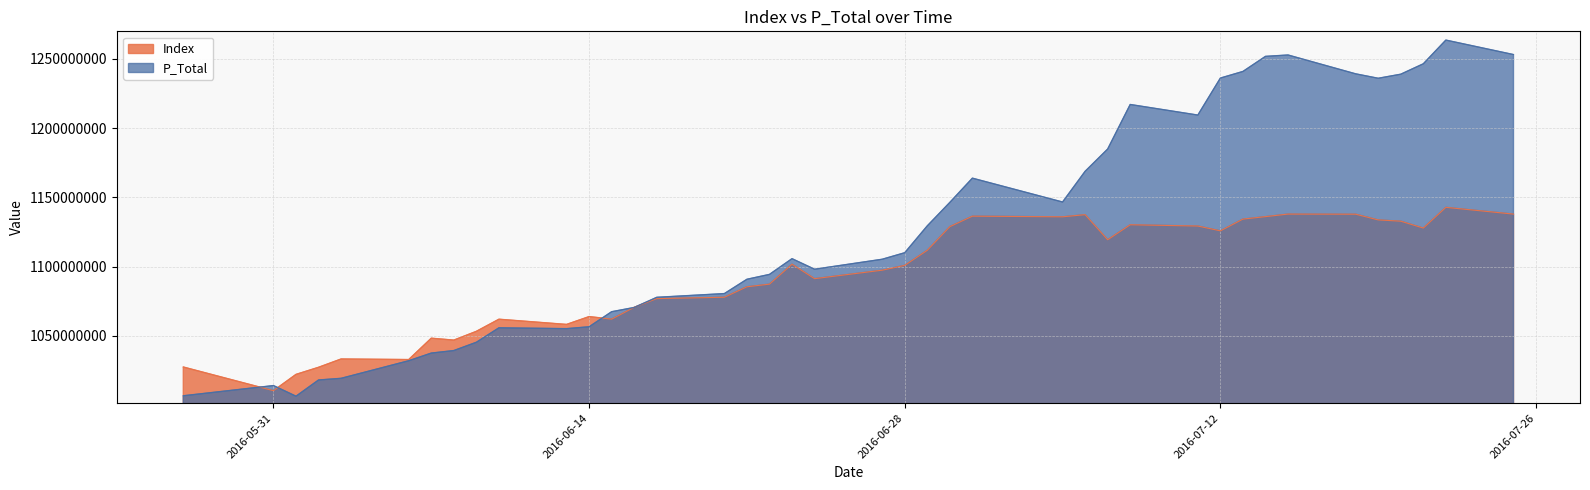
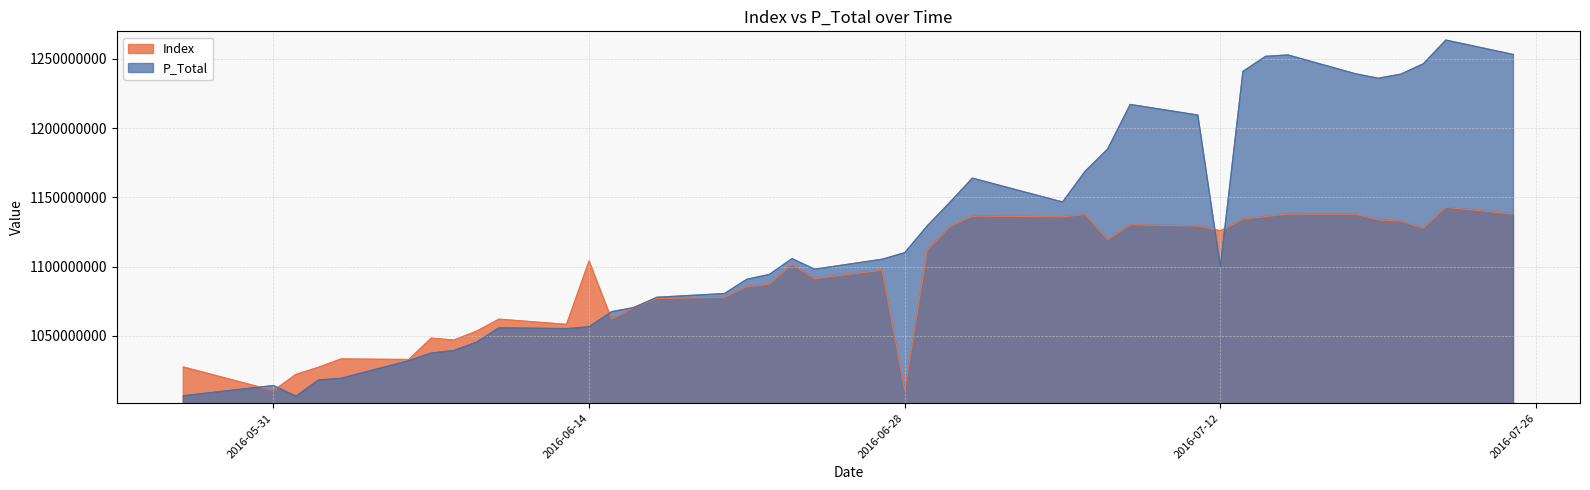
  {
    "Index": {
      "2016-05-31": 1010000000,
-     "2016-06-14": 1064000000,
-     "2016-06-28": 1101000000,
+     "2016-06-14": 1104000000,
+     "2016-06-28": 1011000000,
      "2016-07-12": 1126000000
    },
    "P_Total": {
      "2016-05-31": 1014000000,
      "2016-06-14": 1056000000,
      "2016-06-28": 1110000000,
-     "2016-07-12": 1236000000
+     "2016-07-12": 1100000000
    }
  }
